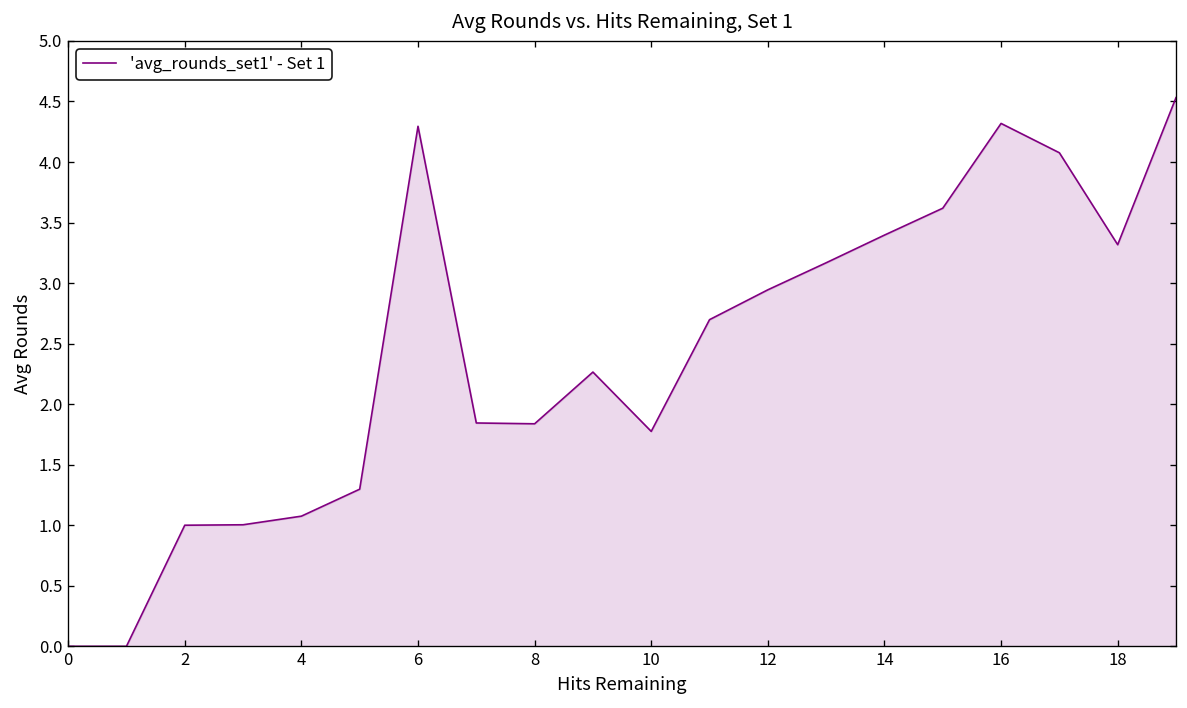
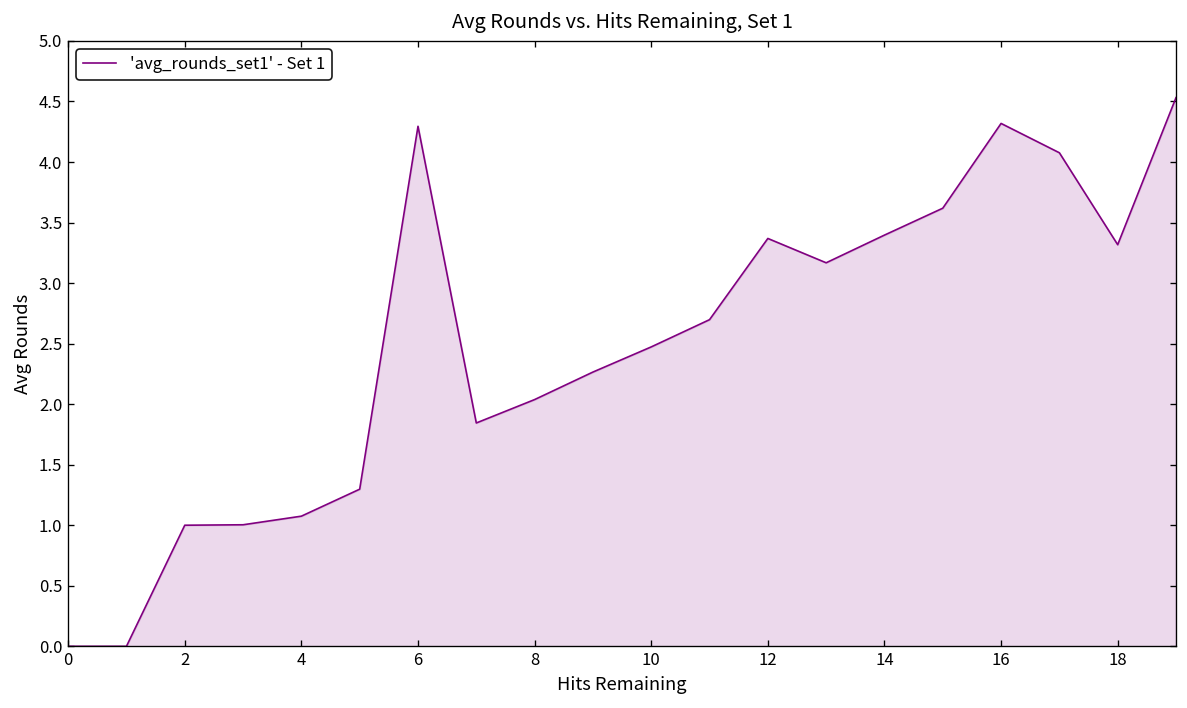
  {
    "0": 0.00,
    "2": 1.00,
    "4": 1.07,
    "6": 4.29,
-   "8": 1.84,
-   "10": 1.77,
-   "12": 2.94,
+   "8": 2.04,
+   "10": 2.47,
+   "12": 3.37,
    "14": 3.40,
    "16": 4.32,
    "18": 3.32
  }
